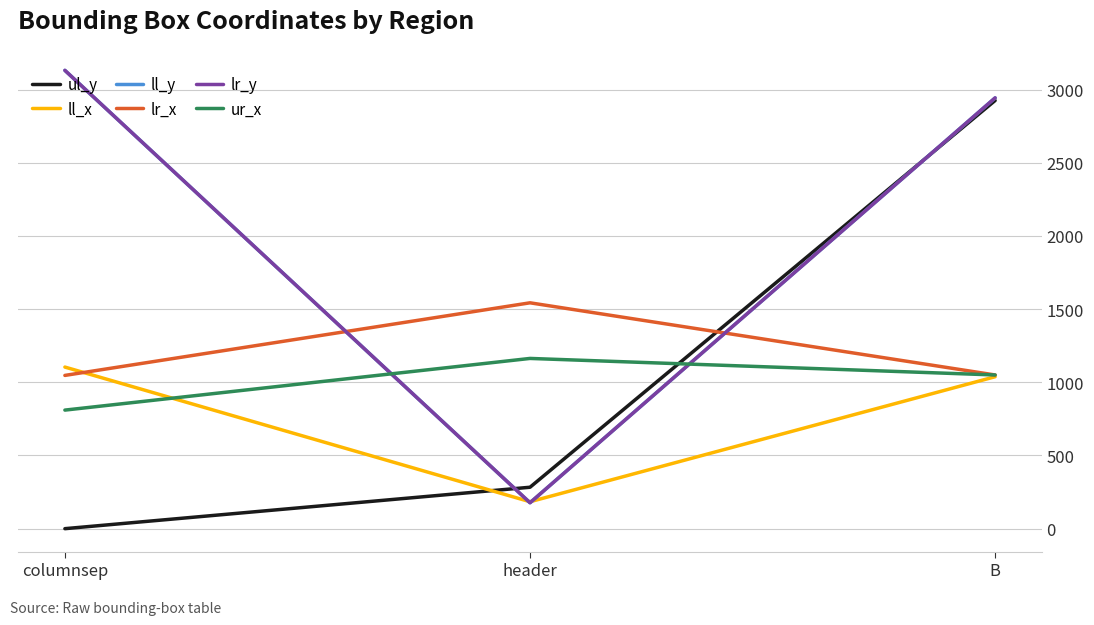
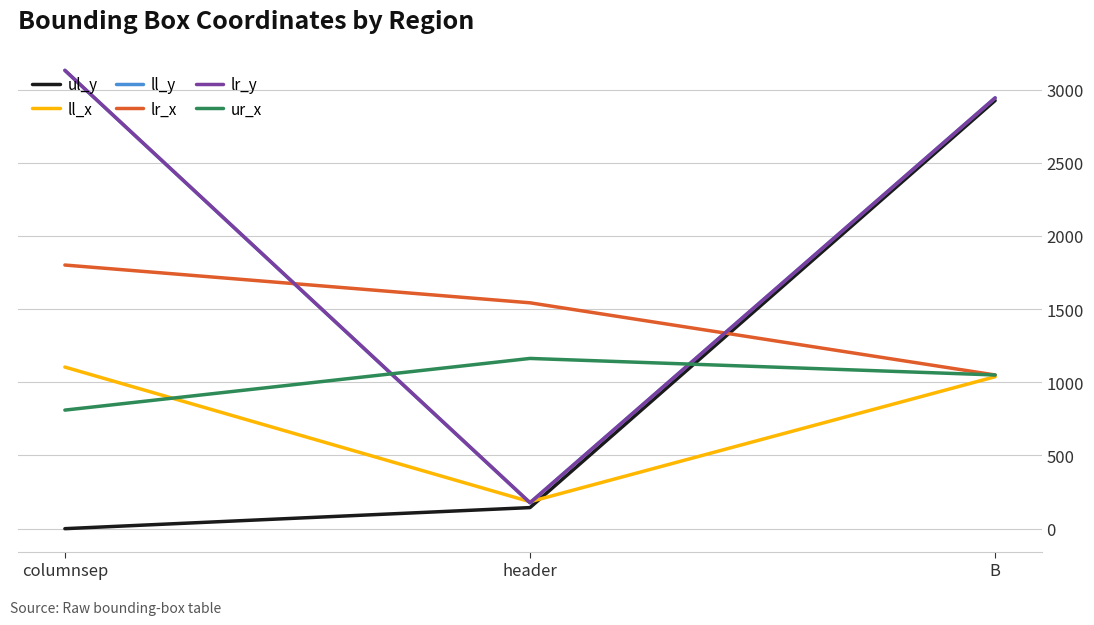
  {
    "ul_y": {
      "columnsep": 0,
-     "header": 280,
+     "header": 140,
      "B": 2930
    },
    "ll_x": {
      "columnsep": 1100
    },
    "lr_y": {
      "columnsep": 3130,
      "B": 2940
    },
    "lr_x": {
-     "columnsep": 1050,
+     "columnsep": 1800,
      "header": 1540
    },
    "ur_x": {
      "columnsep": 810,
      "header": 1160
    }
  }
